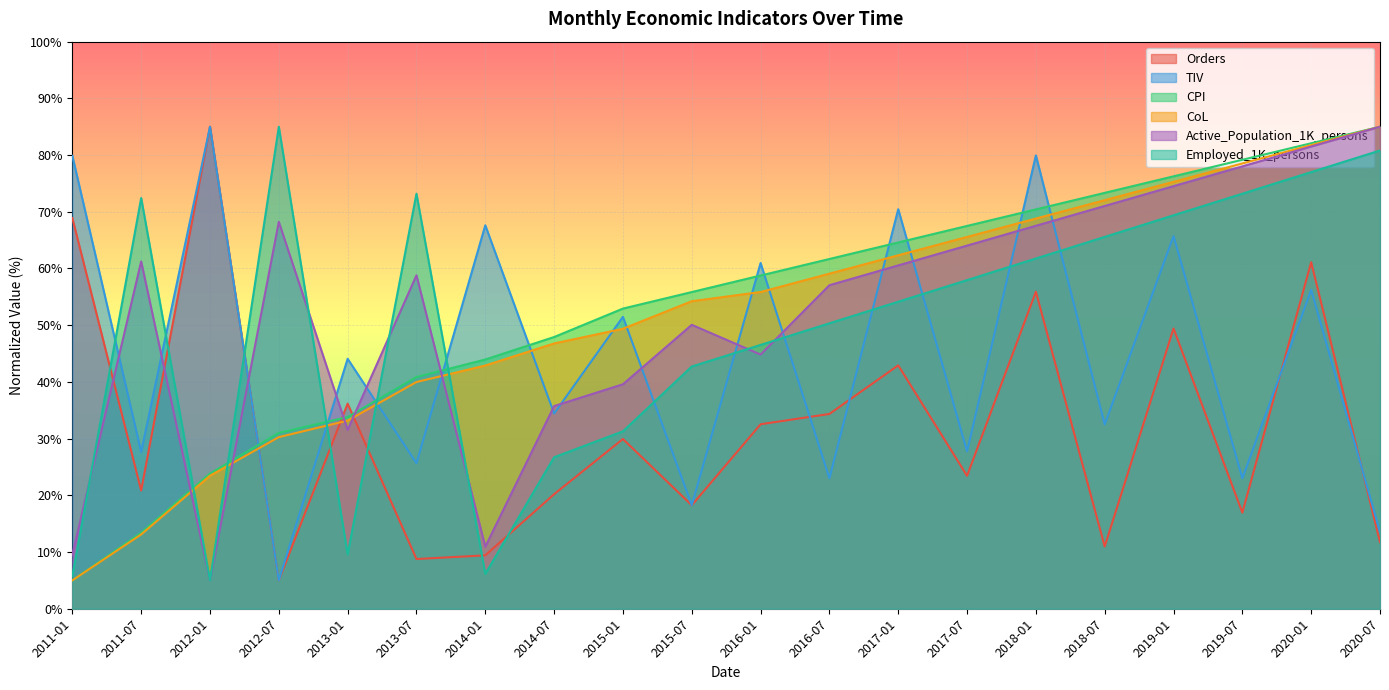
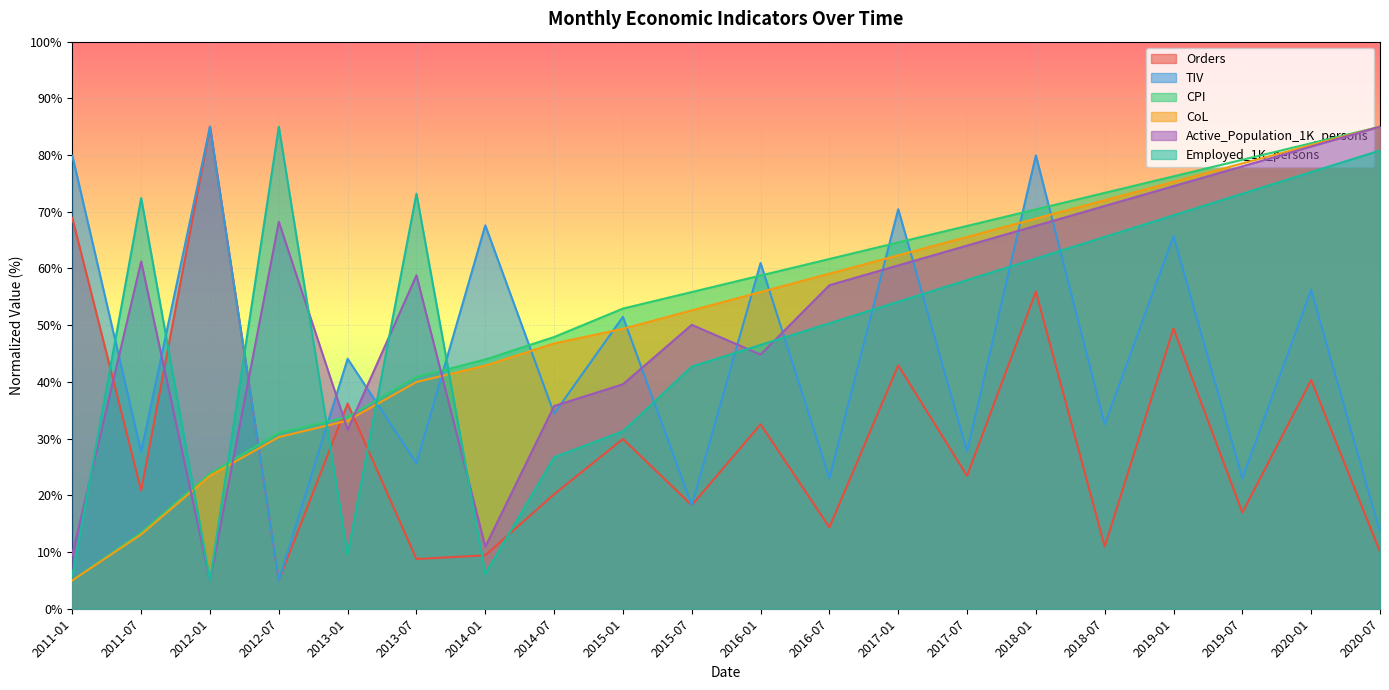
  {
    "Orders": {
      "2011-01": "69%",
      "2011-07": "21%",
      "2013-01": "36%",
      "2013-07": "9%",
      "2014-01": "9%",
      "2014-07": "20%",
      "2015-01": "30%",
      "2016-01": "33%",
-     "2016-07": "34%",
+     "2016-07": "14%",
      "2017-01": "43%",
      "2017-07": "23%",
      "2018-01": "56%",
      "2018-07": "11%",
      "2019-01": "49%",
      "2019-07": "17%",
-     "2020-01": "61%",
-     "2020-07": "12%"
+     "2020-01": "40%",
+     "2020-07": "10%"
    },
    "TIV": {
      "2011-01": "80%",
      "2011-07": "28%",
      "2013-01": "44%",
      "2013-07": "26%",
      "2014-01": "68%",
      "2014-07": "34%",
      "2015-01": "51%",
      "2016-01": "61%",
      "2016-07": "23%",
      "2017-01": "70%",
      "2017-07": "28%",
      "2018-01": "80%",
      "2018-07": "32%",
      "2019-01": "66%",
      "2019-07": "23%",
      "2020-01": "56%",
      "2020-07": "14%"
    },
    "CoL": {
      "2012-07": "30%",
      "2013-01": "33%",
      "2013-07": "40%",
      "2014-01": "43%",
      "2014-07": "47%",
      "2015-01": "49%",
-     "2015-07": "54%",
+     "2015-07": "53%",
      "2016-01": "56%",
      "2016-07": "59%",
      "2017-01": "62%",
      "2017-07": "66%",
      "2018-01": "69%",
      "2018-07": "72%",
      "2019-01": "75%"
    },
    "Active_Population_1K_persons": {
      "2011-01": "10%",
      "2011-07": "61%",
      "2012-07": "68%",
      "2013-01": "32%",
      "2013-07": "59%",
      "2014-01": "11%",
      "2014-07": "36%",
      "2015-01": "40%",
      "2015-07": "50%",
      "2016-01": "45%",
      "2016-07": "57%",
      "2017-01": "61%",
      "2017-07": "64%",
      "2018-01": "68%",
      "2018-07": "71%",
      "2019-01": "75%"
    }
  }
